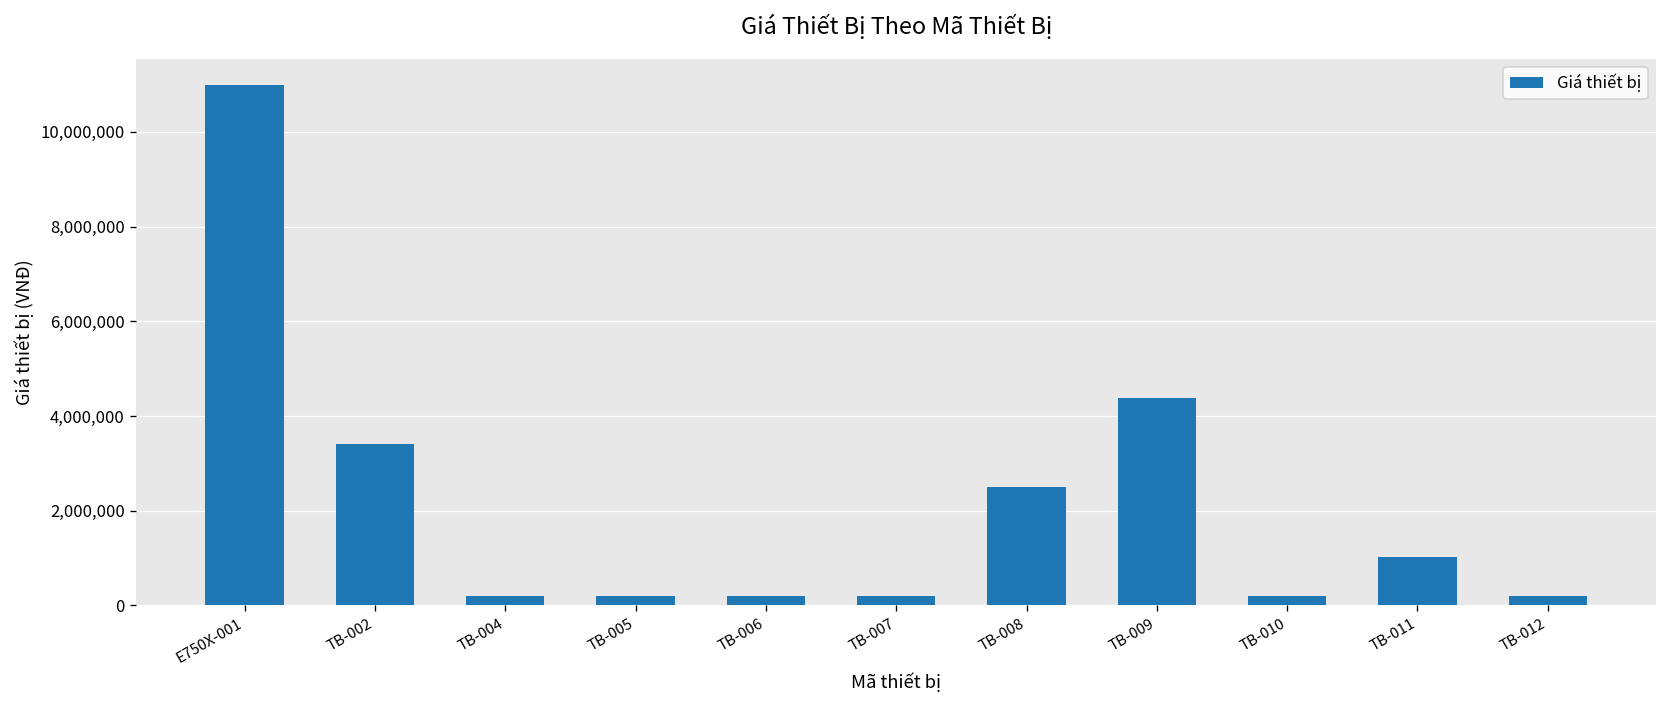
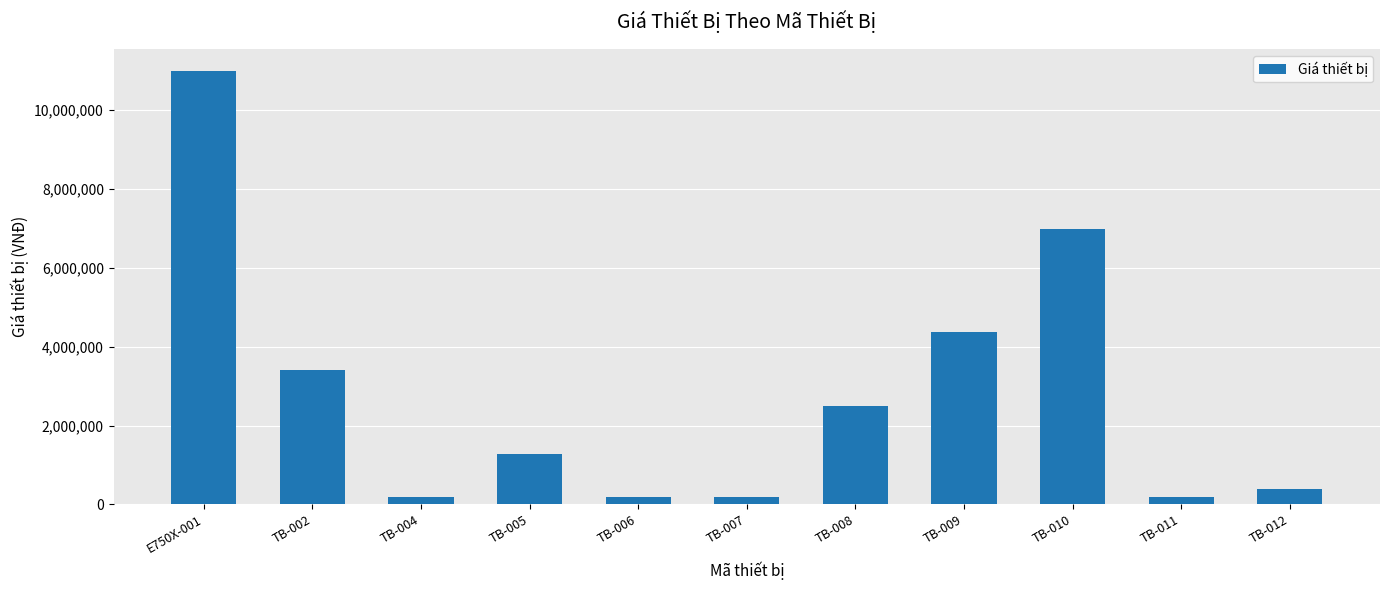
  {
    "E750X-001": "11,000,000",
    "TB-002": "3,400,000",
    "TB-004": "200,000",
-   "TB-005": "200,000",
+   "TB-005": "1,300,000",
    "TB-006": "200,000",
    "TB-007": "200,000",
    "TB-008": "2,500,000",
    "TB-009": "4,400,000",
-   "TB-010": "200,000",
-   "TB-011": "1,000,000",
-   "TB-012": "200,000"
+   "TB-010": "7,000,000",
+   "TB-011": "200,000",
+   "TB-012": "400,000"
  }
